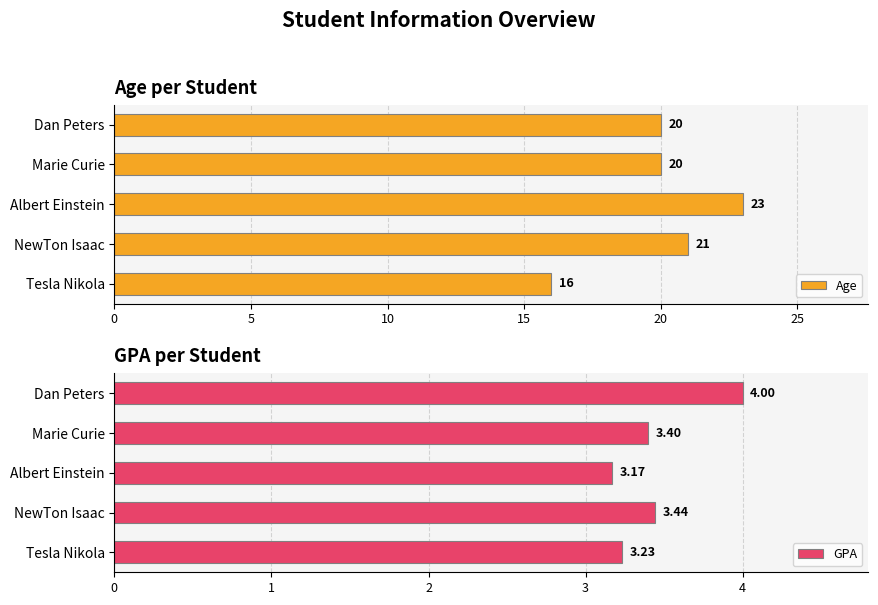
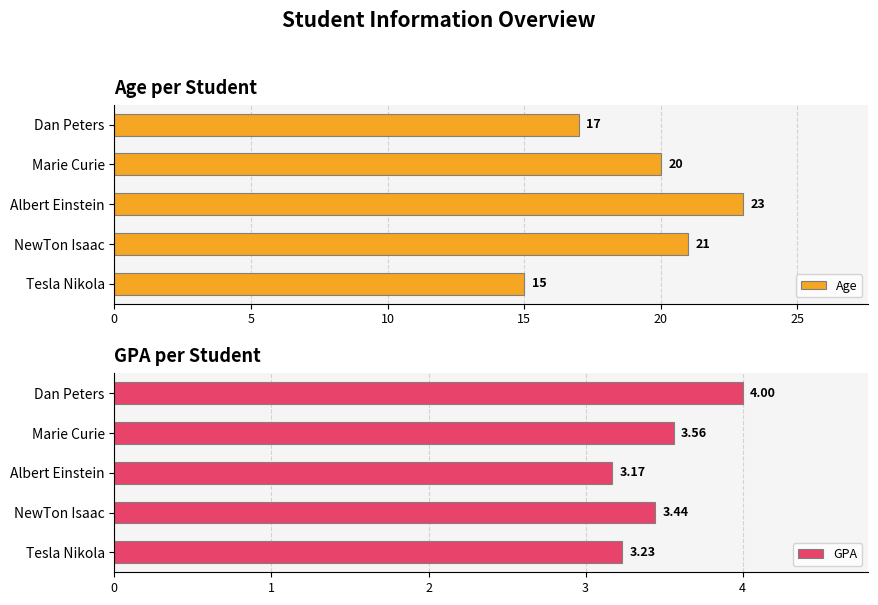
  {
    "Age per Student": {
-     "Dan Peters": 20,
+     "Dan Peters": 17,
      "Marie Curie": 20,
      "Albert Einstein": 23,
      "NewTon Isaac": 21,
-     "Tesla Nikola": 16
+     "Tesla Nikola": 15
    },
    "GPA per Student": {
      "Dan Peters": 4.00,
-     "Marie Curie": 3.40,
+     "Marie Curie": 3.56,
      "Albert Einstein": 3.17,
      "NewTon Isaac": 3.44,
      "Tesla Nikola": 3.23
    }
  }
